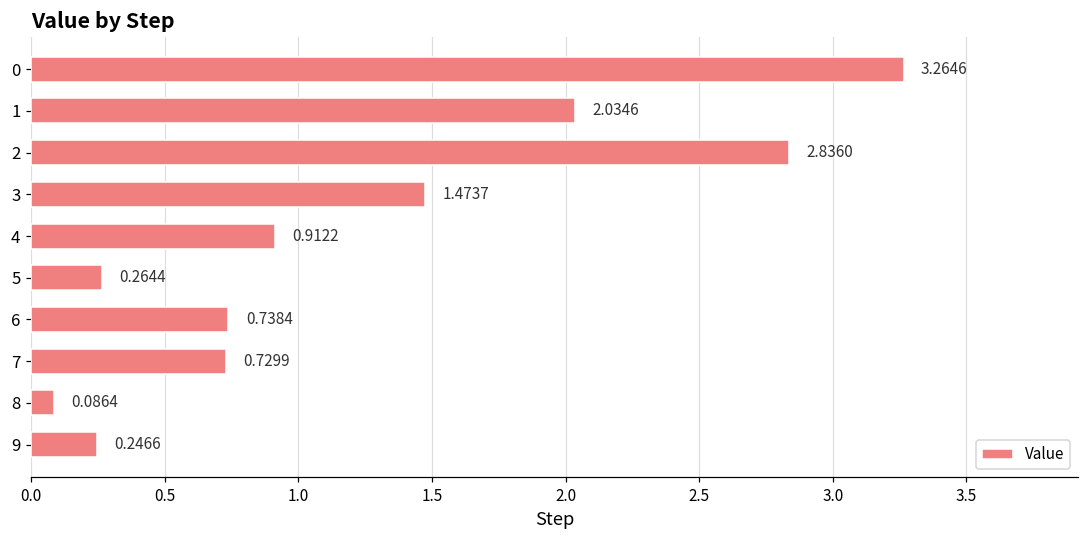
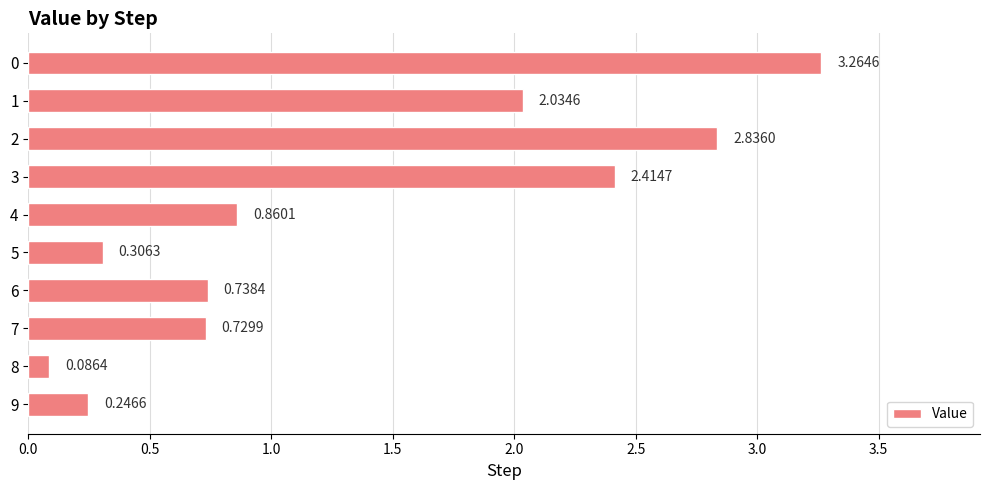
  {
    "0": 3.2646,
    "1": 2.0346,
    "2": 2.8360,
-   "3": 1.4737,
-   "4": 0.9122,
-   "5": 0.2644,
+   "3": 2.4147,
+   "4": 0.8601,
+   "5": 0.3063,
    "6": 0.7384,
    "7": 0.7299,
    "8": 0.0864,
    "9": 0.2466
  }
